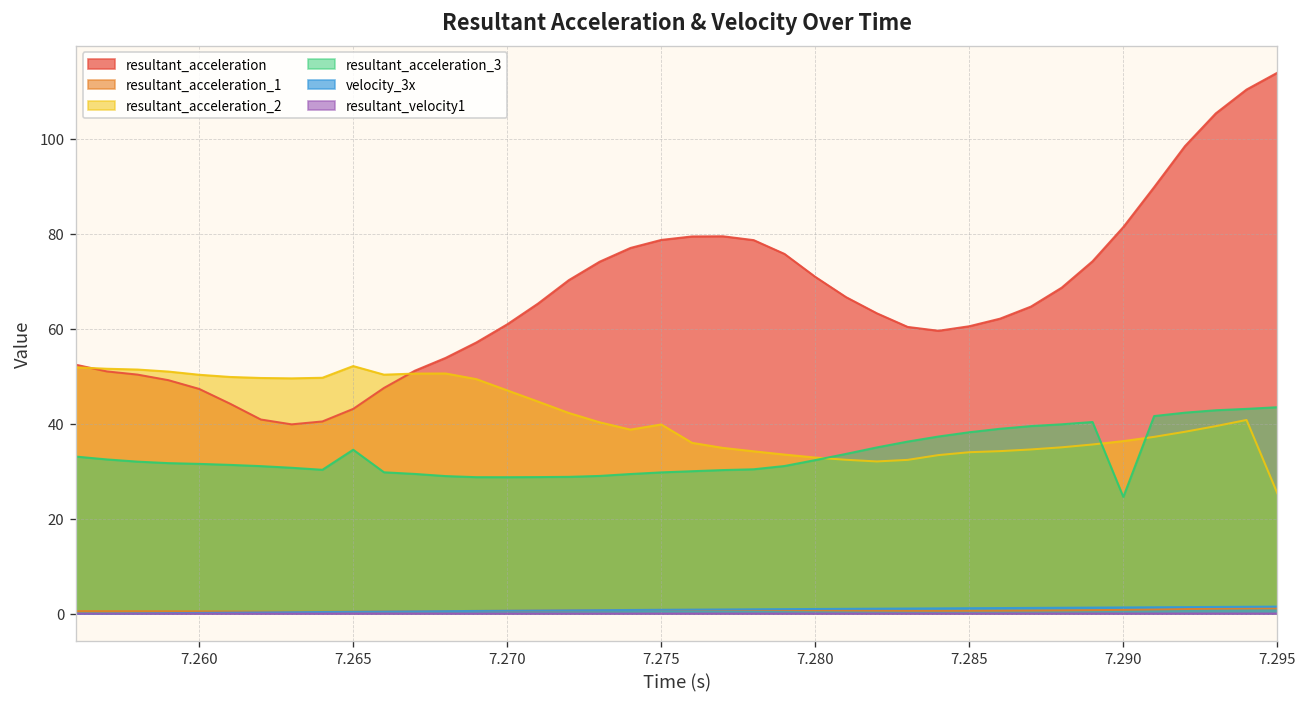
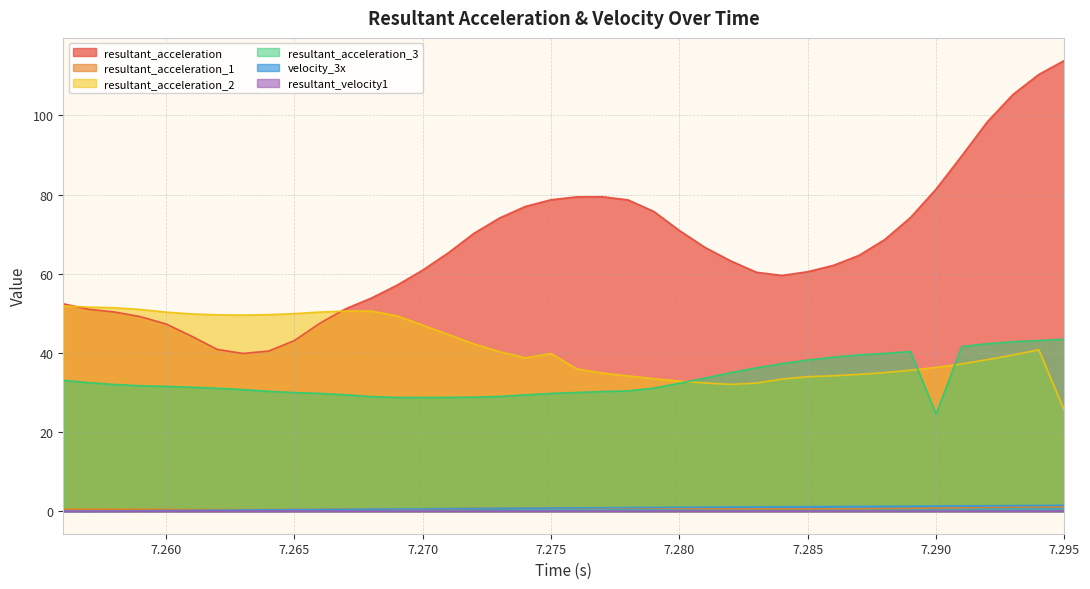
  {
    "resultant_acceleration_2": {
      "7.260": 50,
-     "7.265": 52,
+     "7.265": 50,
      "7.270": 47,
      "7.275": 40,
      "7.285": 34,
      "7.290": 36,
      "7.295": 25
    },
    "resultant_acceleration_3": {
      "7.260": 32,
-     "7.265": 35,
+     "7.265": 30,
      "7.270": 29,
      "7.275": 30,
      "7.285": 38,
      "7.290": 25,
      "7.295": 43
    },
    "resultant_velocity1": {
      "7.275": 0,
      "7.280": 0,
      "7.290": 0,
      "7.295": 0
    }
  }
